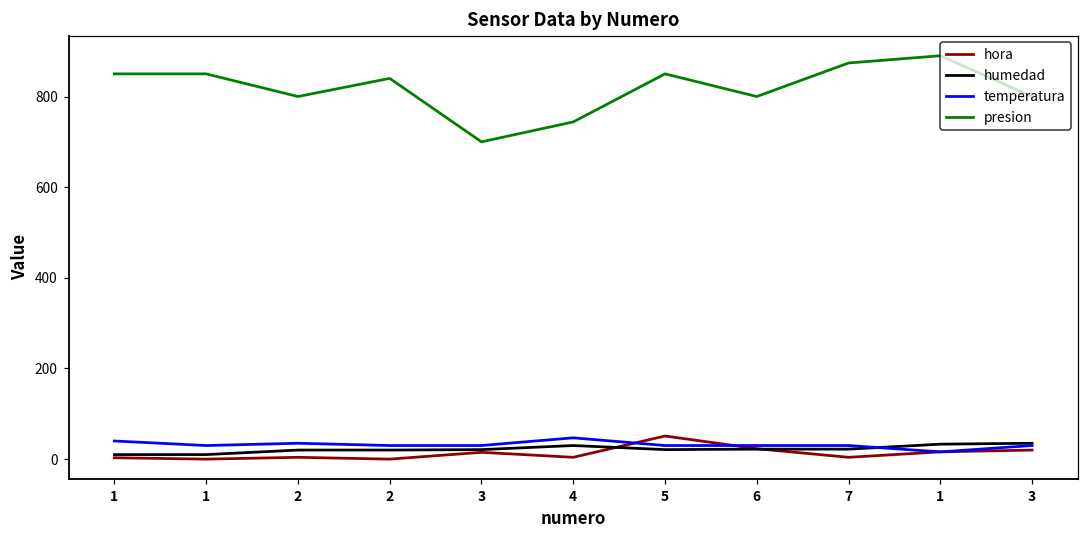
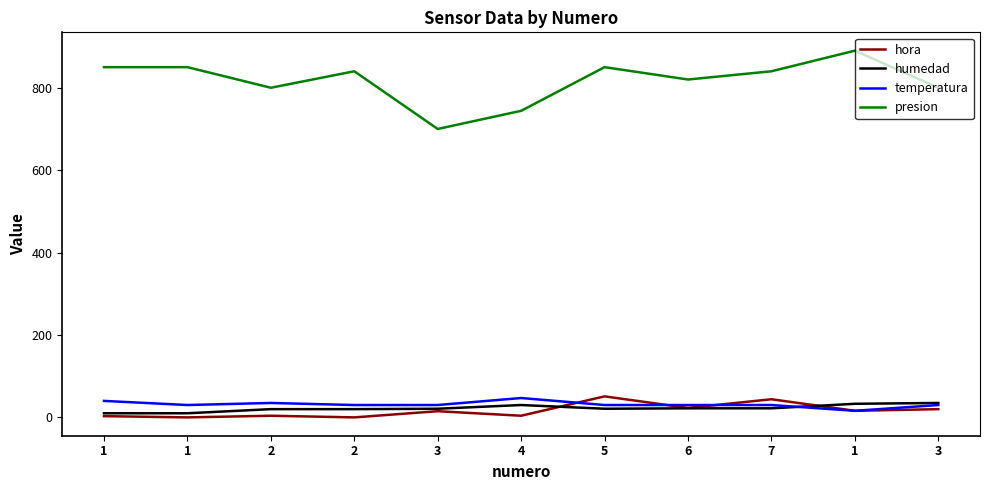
  {
    "hora": {
      "4": 0,
      "5": 50,
-     "7": 0
+     "7": 40
    },
    "humedad": {
      "4": 30,
      "5": 20,
      "7": 20
    },
    "temperatura": {
      "4": 50,
      "5": 30,
      "6": 30,
      "7": 30
    },
    "presion": {
      "4": 740,
      "5": 850,
-     "6": 800,
-     "7": 870
+     "6": 820,
+     "7": 840
    }
  }
